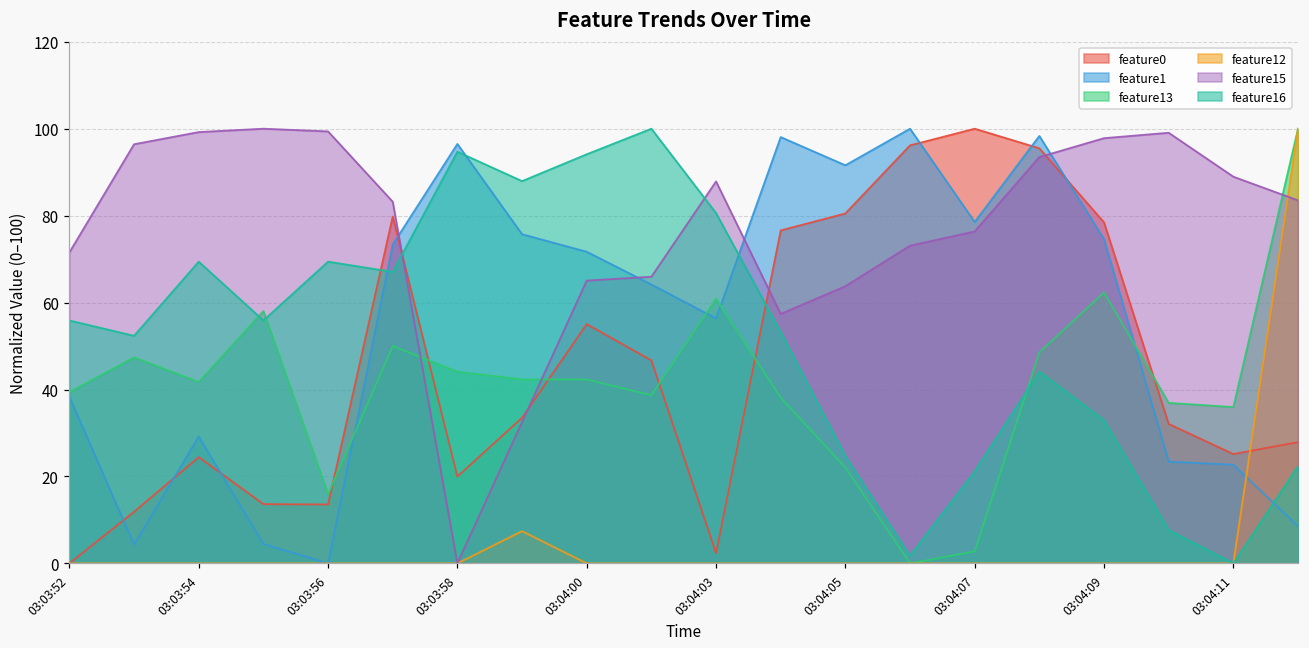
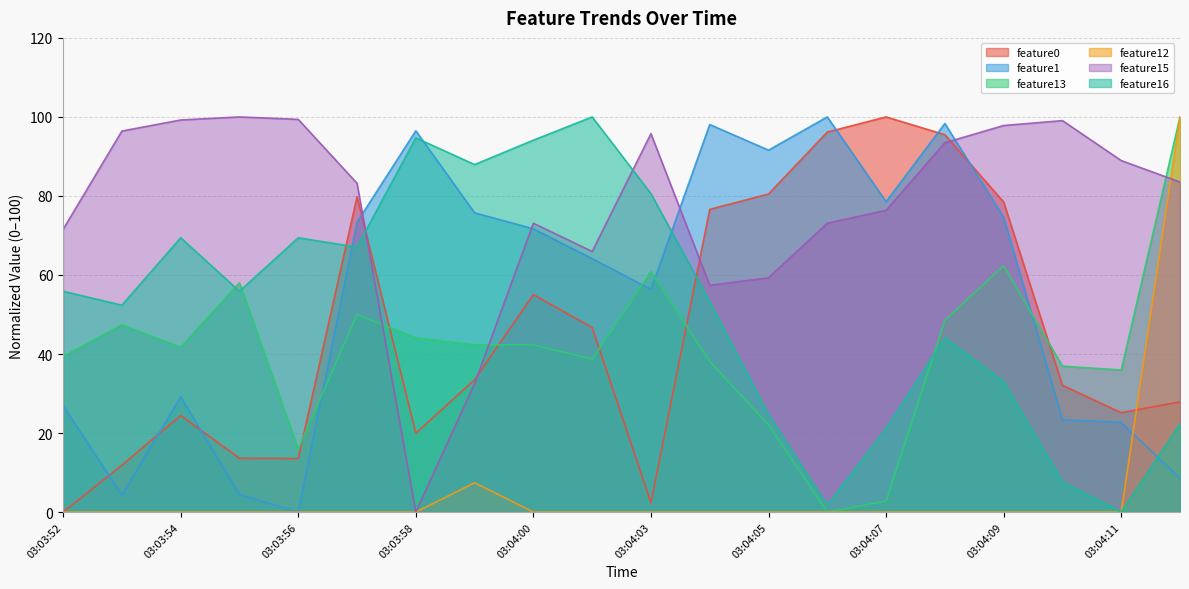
  {
    "feature0": {
      "03:03:54": 24,
      "03:03:56": 14,
      "03:03:58": 20,
      "03:04:00": 55,
      "03:04:03": 2,
      "03:04:05": 80,
      "03:04:07": 100,
      "03:04:09": 78,
      "03:04:11": 25
    },
    "feature1": {
-     "03:03:52": 38,
+     "03:03:52": 27,
      "03:03:54": 29,
      "03:03:58": 96,
      "03:04:00": 72,
      "03:04:03": 56,
      "03:04:05": 92,
      "03:04:07": 79,
      "03:04:09": 75,
      "03:04:11": 23
    },
    "feature12": {
      "03:03:54": 0,
      "03:04:00": 0,
      "03:04:03": 0,
      "03:04:05": 0,
      "03:04:07": 0,
      "03:04:09": 0
    },
    "feature15": {
      "03:03:52": 72,
      "03:03:54": 99,
      "03:03:56": 99,
-     "03:04:00": 65,
-     "03:04:03": 88,
-     "03:04:05": 64,
+     "03:04:00": 73,
+     "03:04:03": 96,
+     "03:04:05": 59,
      "03:04:07": 76,
      "03:04:09": 98,
      "03:04:11": 89
    }
  }
